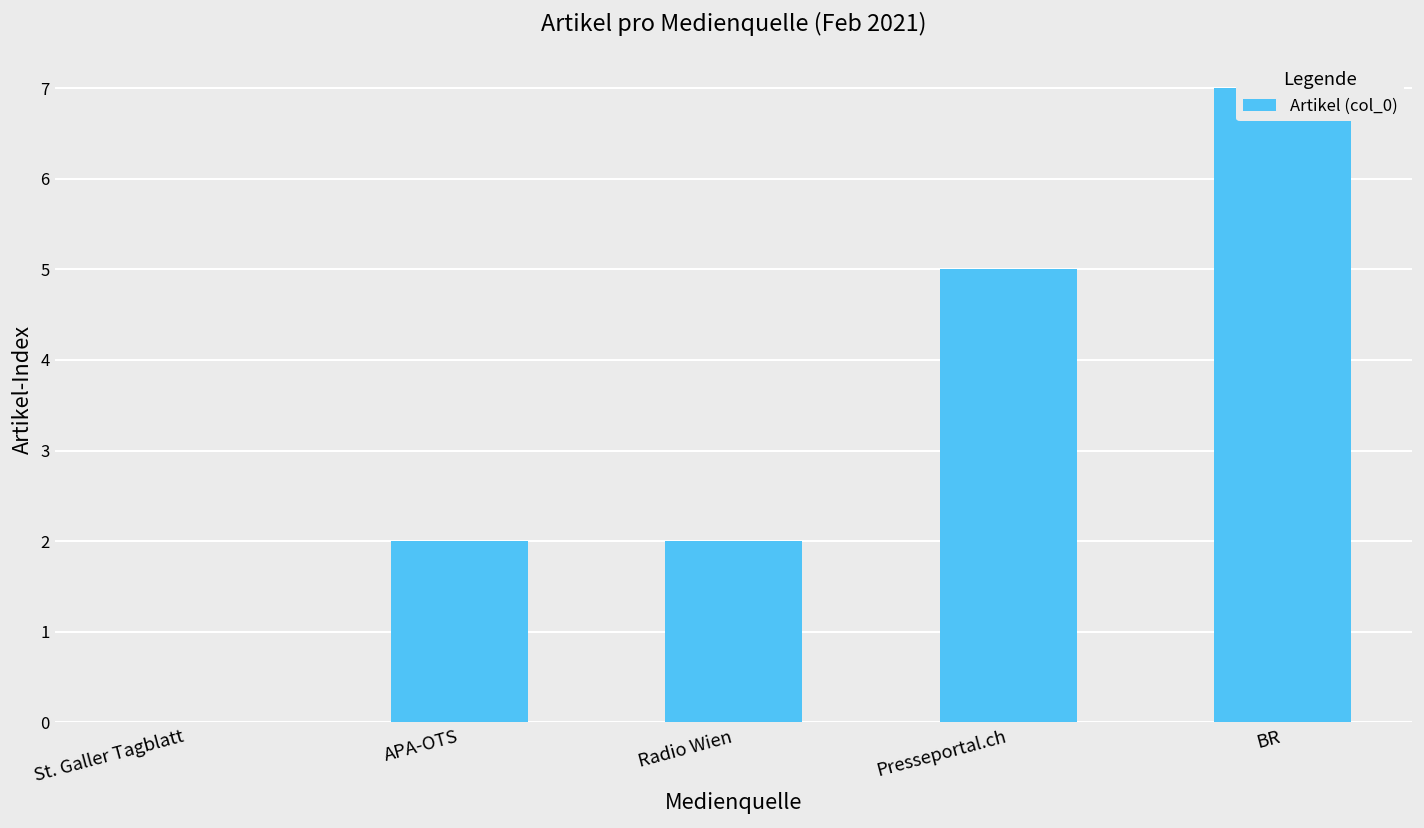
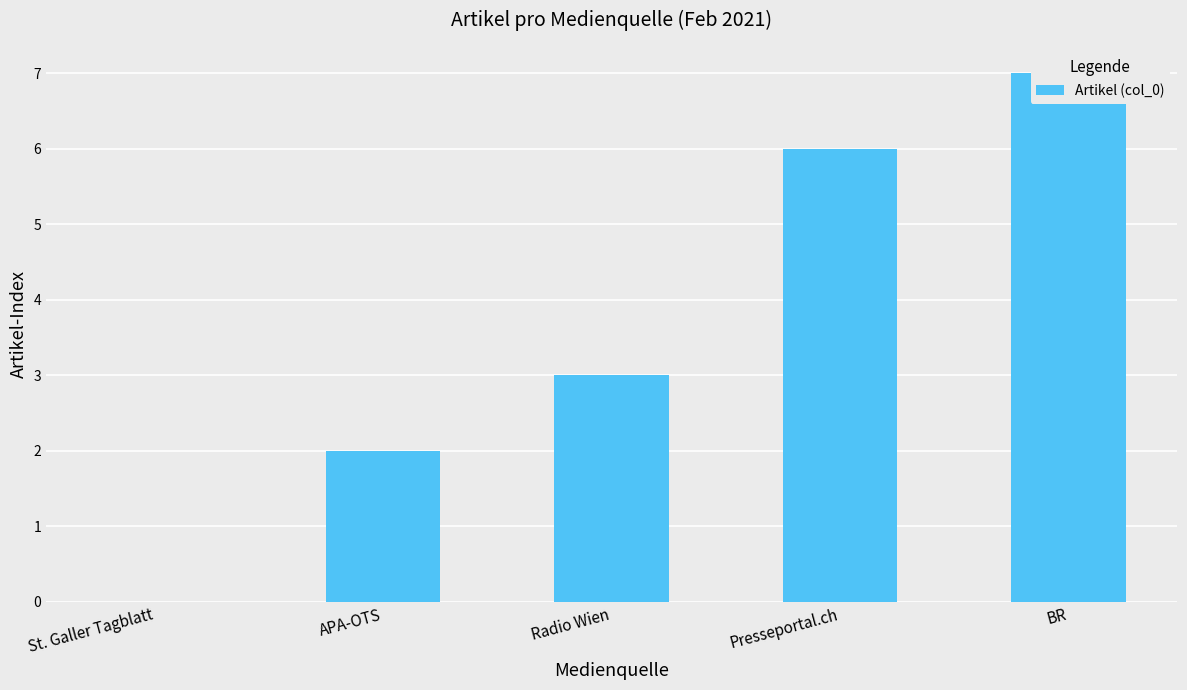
  {
    "St. Galler Tagblatt": 0,
    "APA-OTS": 2,
-   "Radio Wien": 2,
-   "Presseportal.ch": 5
+   "Radio Wien": 3,
+   "Presseportal.ch": 6
  }
